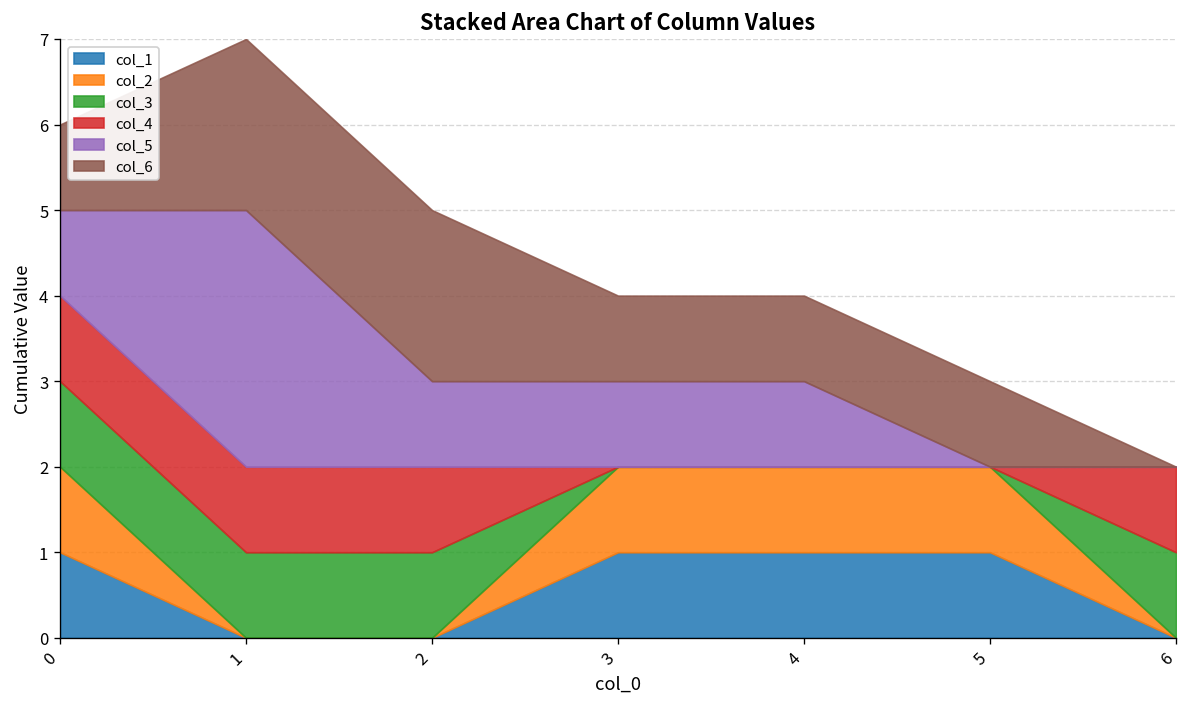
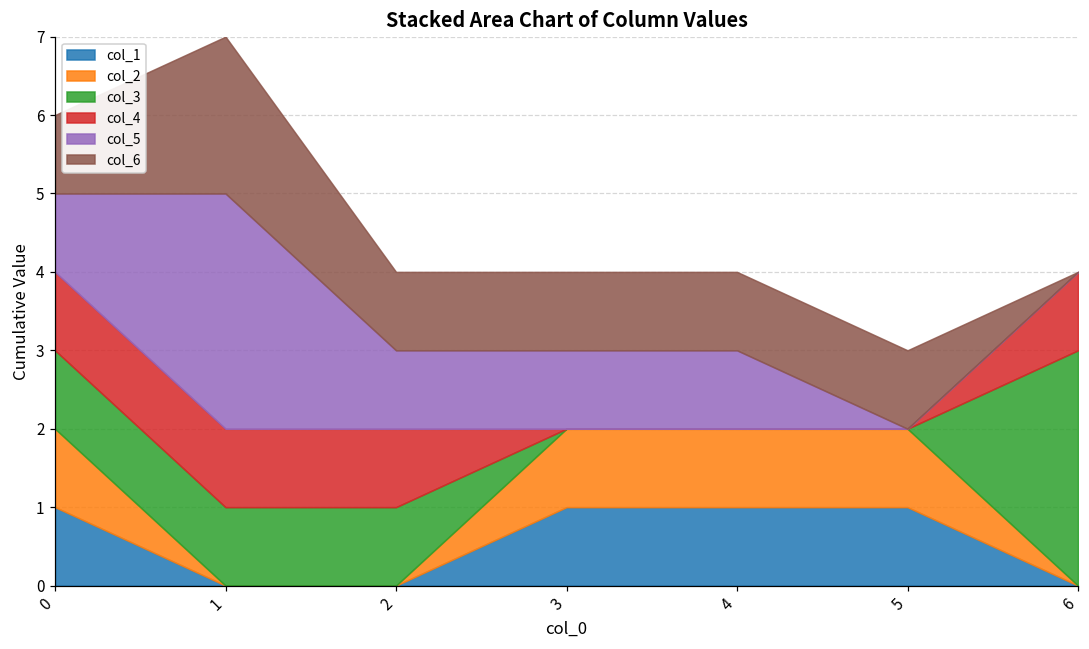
  {
    "col_1": {
      "0": 1,
      "3": 1,
      "4": 1,
      "5": 1
    },
    "col_3": {
-     "6": 1
+     "6": 3
    },
    "col_4": {
      "0": 1,
      "1": 1,
      "2": 1
    },
    "col_5": {
      "0": 1,
      "1": 3,
      "2": 1,
      "3": 1,
      "4": 1
    },
    "col_6": {
      "0": 1,
      "1": 2,
-     "2": 2,
+     "2": 1,
      "3": 1,
      "4": 1,
      "5": 1
    }
  }
